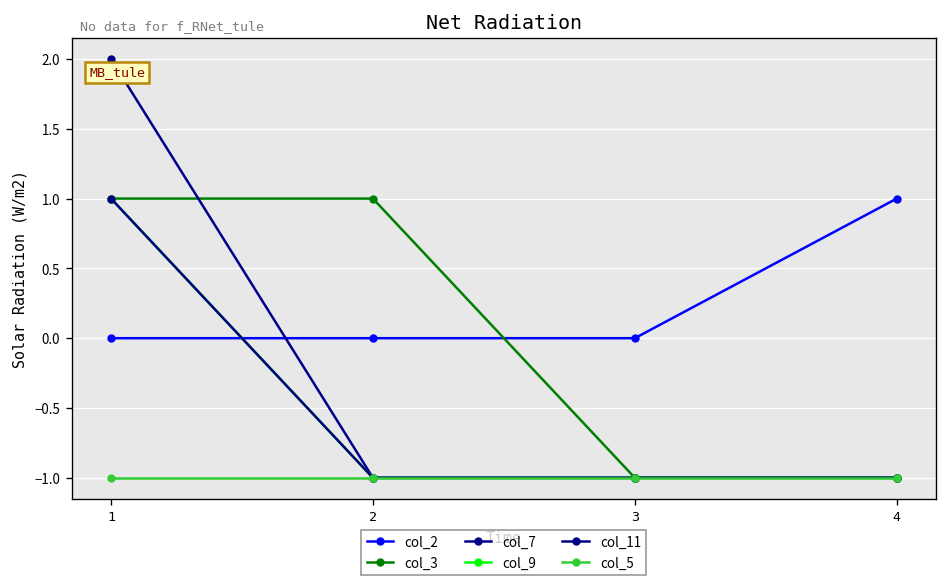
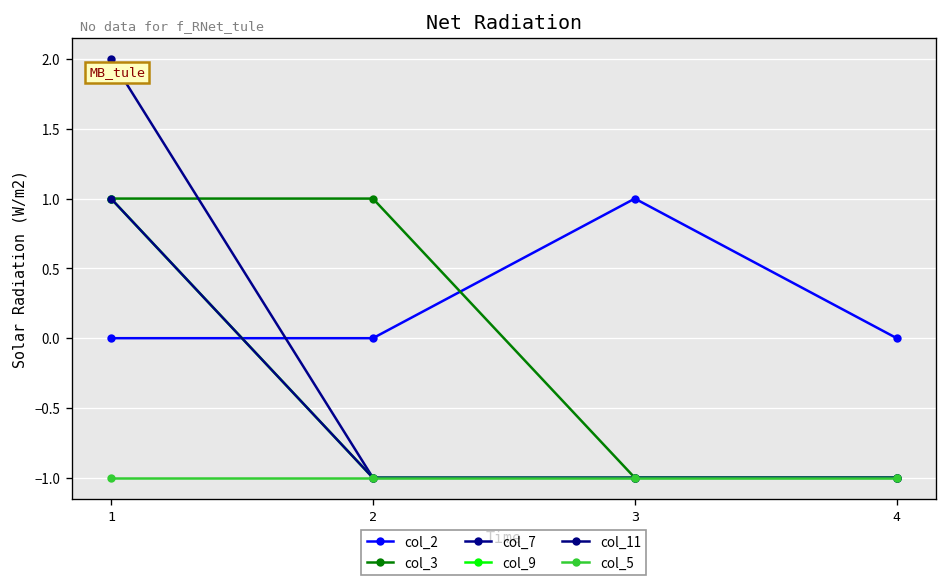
  {
    "col_2": {
      "1": 0,
      "2": 0,
-     "3": 0,
-     "4": 1
+     "3": 1,
+     "4": 0
    },
    "col_3": {
      "2": 1
    },
    "col_5": {
      "1": -1
    }
  }
